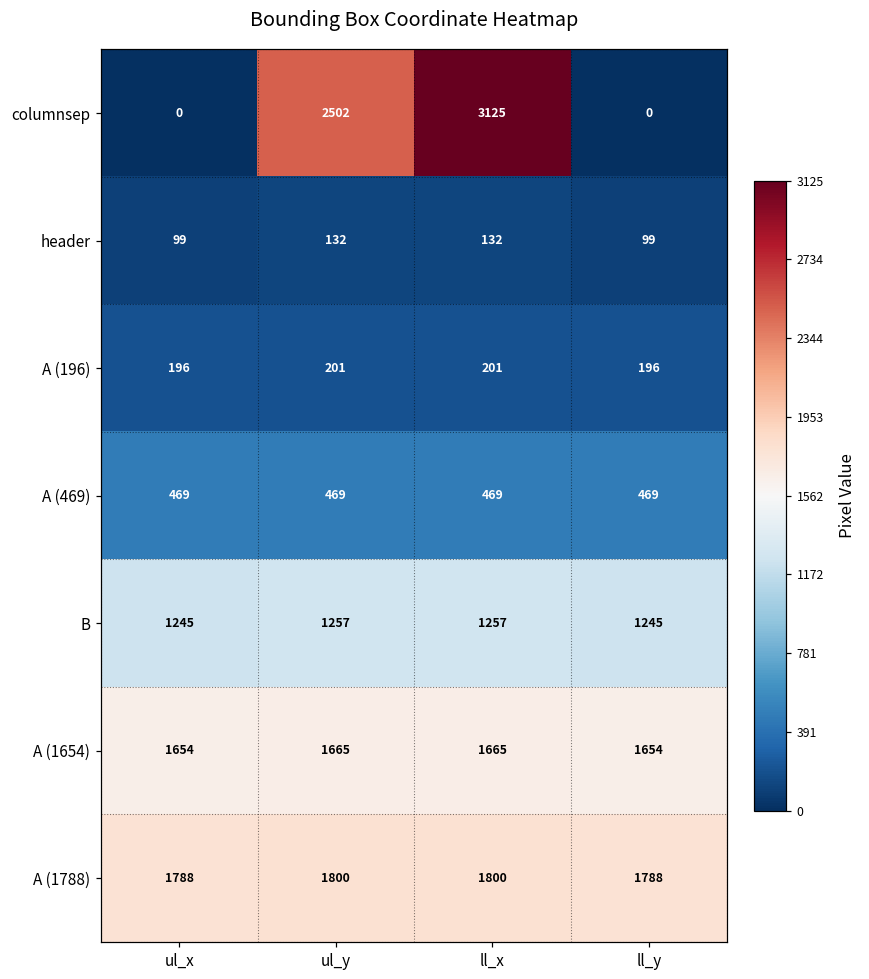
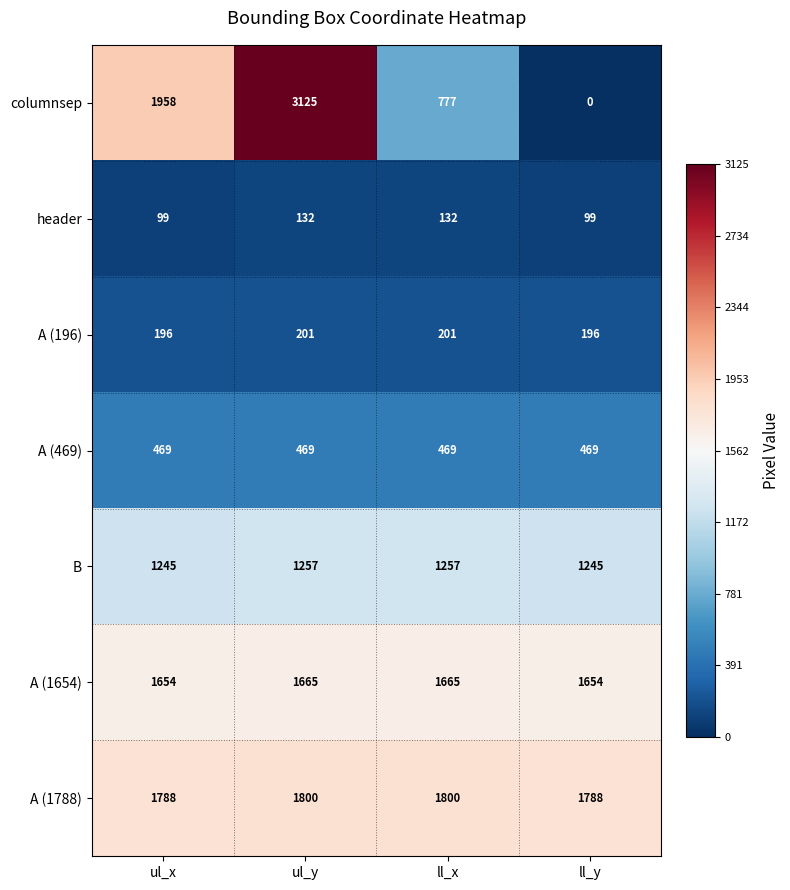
  {
    "columnsep": {
-     "ul_x": 0,
-     "ul_y": 2502,
-     "ll_x": 3125,
+     "ul_x": 1958,
+     "ul_y": 3125,
+     "ll_x": 777,
      "ll_y": 0
    },
    "header": {
      "ul_x": 99,
      "ul_y": 132,
      "ll_x": 132,
      "ll_y": 99
    },
    "A (196)": {
      "ul_x": 196,
      "ul_y": 201,
      "ll_x": 201,
      "ll_y": 196
    },
    "A (469)": {
      "ul_x": 469,
      "ul_y": 469,
      "ll_x": 469,
      "ll_y": 469
    },
    "B": {
      "ul_x": 1245,
      "ul_y": 1257,
      "ll_x": 1257,
      "ll_y": 1245
    },
    "A (1654)": {
      "ul_x": 1654,
      "ul_y": 1665,
      "ll_x": 1665,
      "ll_y": 1654
    },
    "A (1788)": {
      "ul_x": 1788,
      "ul_y": 1800,
      "ll_x": 1800,
      "ll_y": 1788
    }
  }
